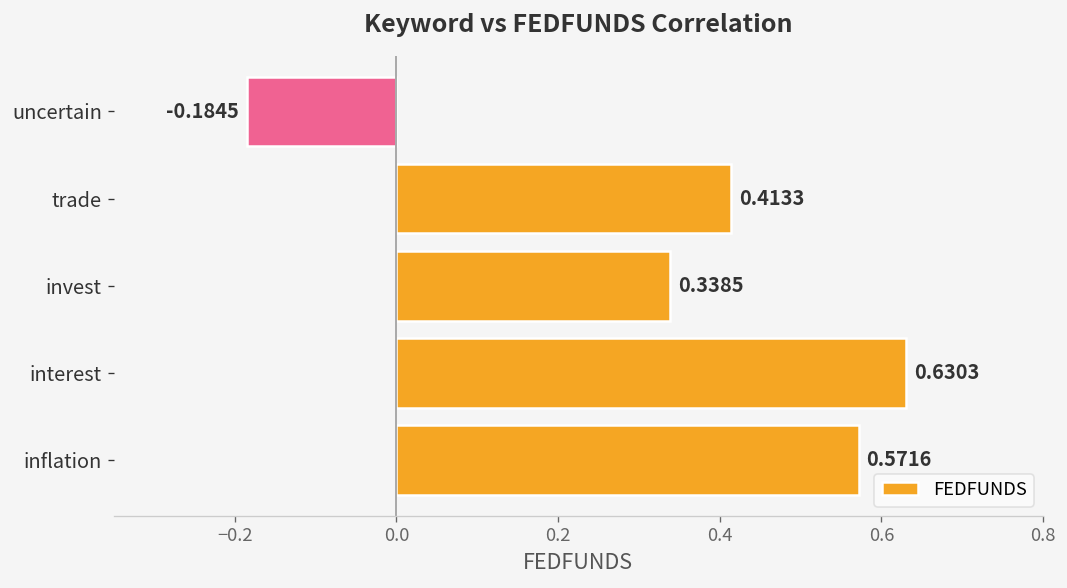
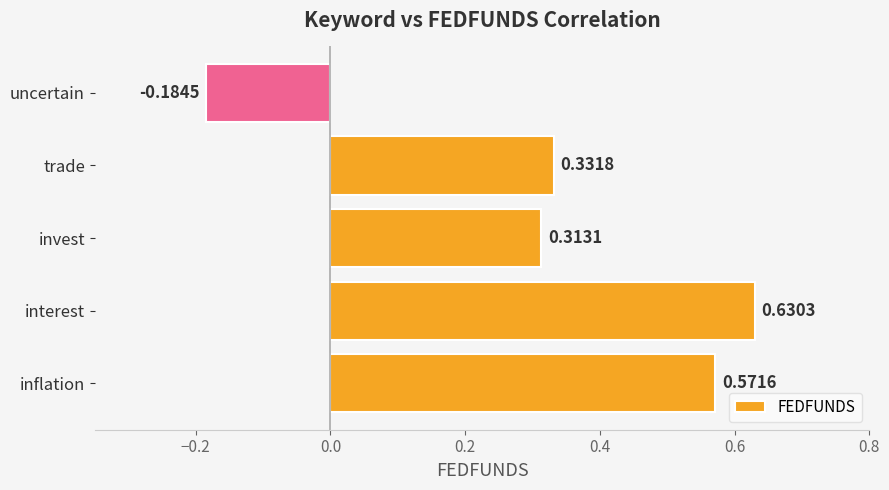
  {
    "uncertain": -0.1845,
-   "trade": 0.4133,
-   "invest": 0.3385,
+   "trade": 0.3318,
+   "invest": 0.3131,
    "interest": 0.6303,
    "inflation": 0.5716
  }
